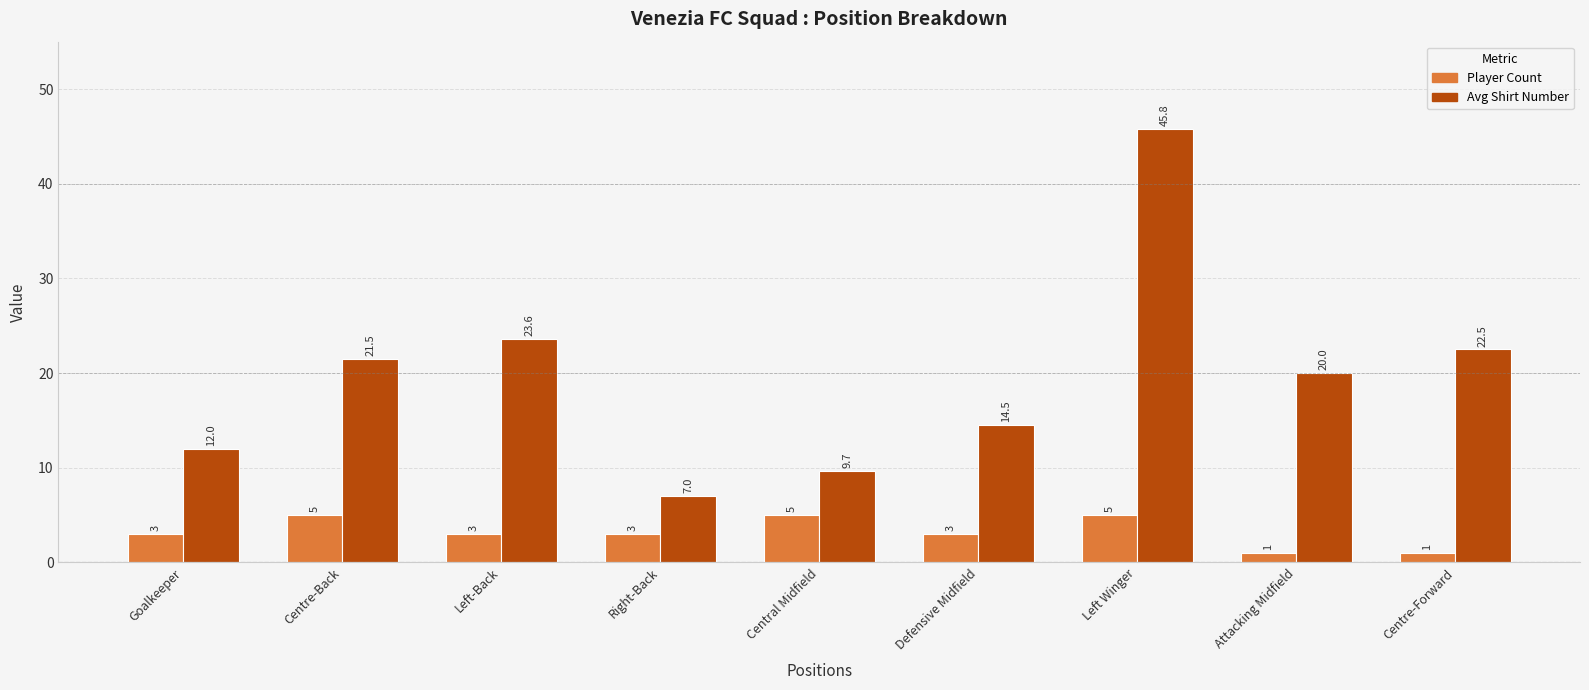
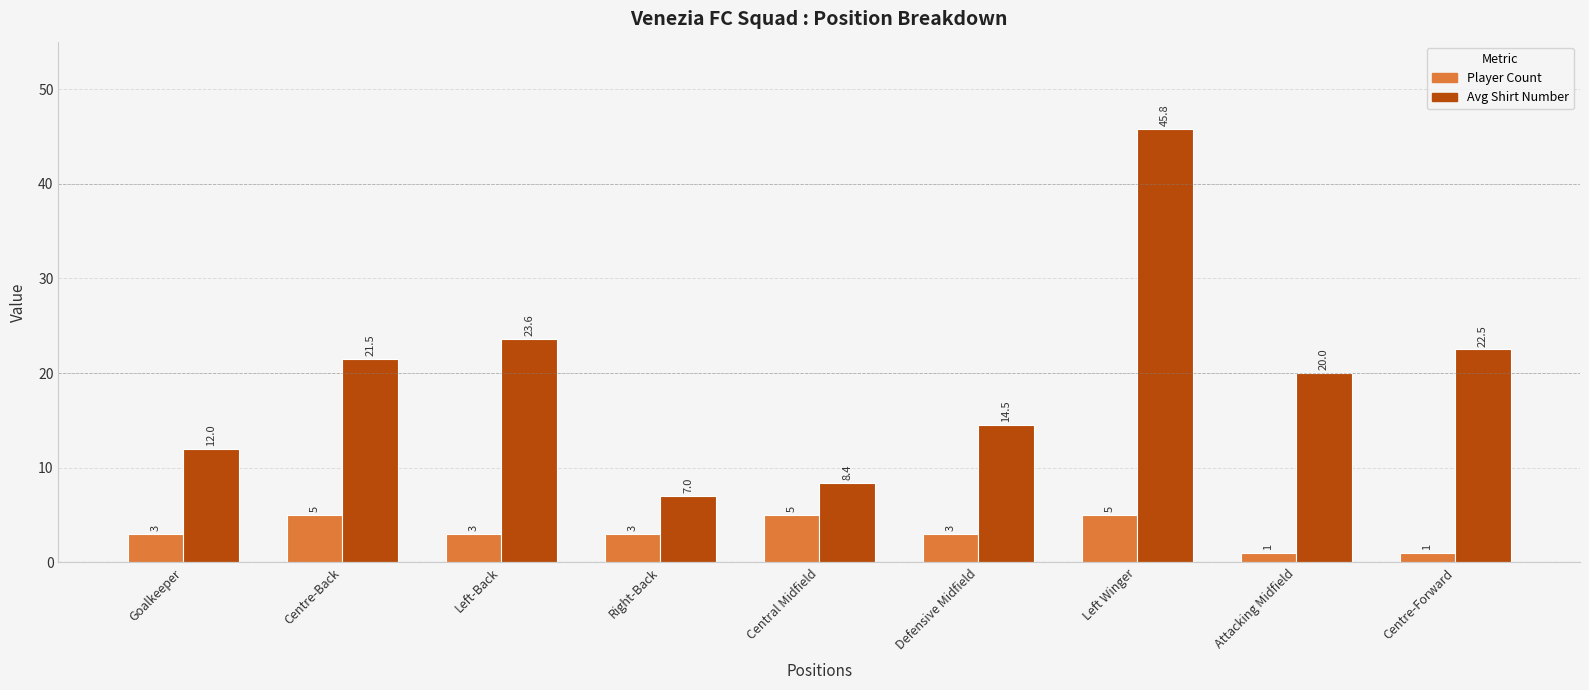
  {
    "Player Count": {
      "Goalkeeper": 3,
      "Centre-Back": 5,
      "Left-Back": 3,
      "Right-Back": 3,
      "Central Midfield": 5,
      "Defensive Midfield": 3,
      "Left Winger": 5,
      "Attacking Midfield": 1,
      "Centre-Forward": 1
    },
    "Avg Shirt Number": {
      "Goalkeeper": 12.0,
      "Centre-Back": 21.5,
      "Left-Back": 23.6,
      "Right-Back": 7.0,
-     "Central Midfield": 9.7,
+     "Central Midfield": 8.4,
      "Defensive Midfield": 14.5,
      "Left Winger": 45.8,
      "Attacking Midfield": 20.0,
      "Centre-Forward": 22.5
    }
  }
